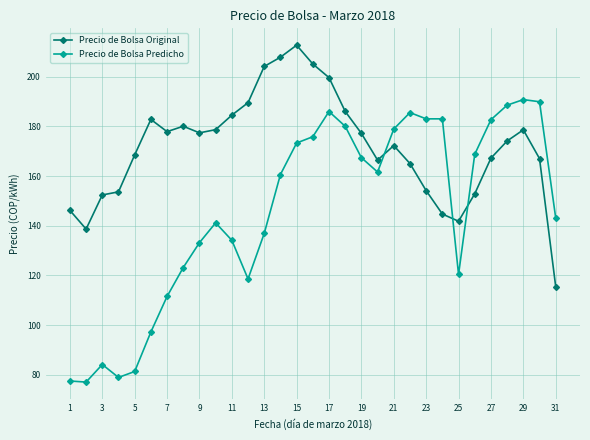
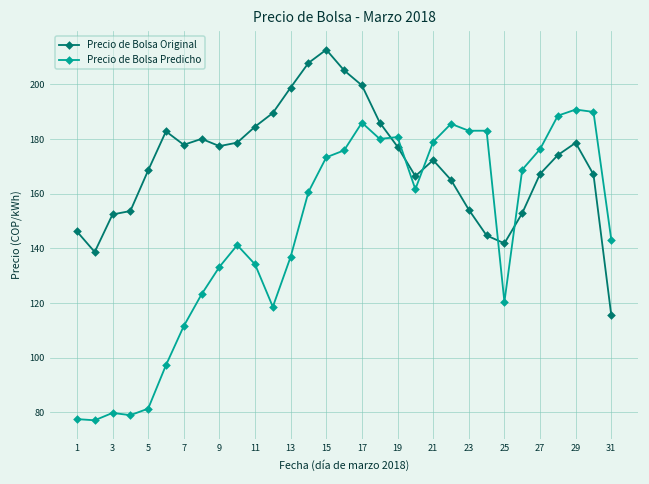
  {
    "Precio de Bolsa Original": {
      "1": 146,
      "3": 152,
      "5": 169,
      "7": 178,
      "9": 177,
      "11": 185,
-     "13": 204,
+     "13": 199,
      "15": 213,
      "17": 200,
      "19": 177,
      "21": 172,
      "23": 154,
      "25": 142,
      "27": 167,
      "29": 179,
      "31": 116
    },
    "Precio de Bolsa Predicho": {
      "1": 78,
-     "3": 84,
+     "3": 80,
      "5": 81,
      "7": 112,
      "9": 133,
      "11": 134,
      "13": 137,
      "15": 173,
      "17": 186,
-     "19": 167,
+     "19": 181,
      "21": 179,
      "23": 183,
      "25": 120,
-     "27": 183,
+     "27": 176,
      "29": 191,
      "31": 143
    }
  }
